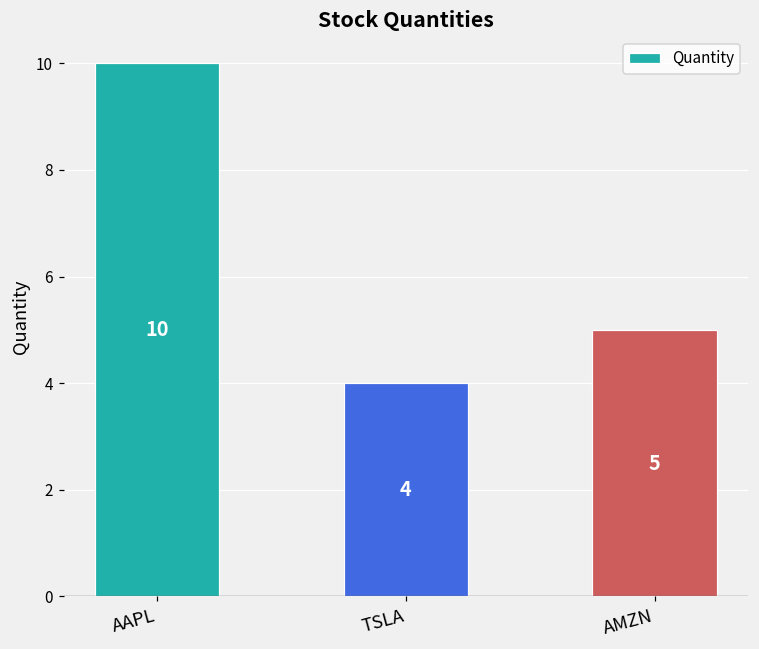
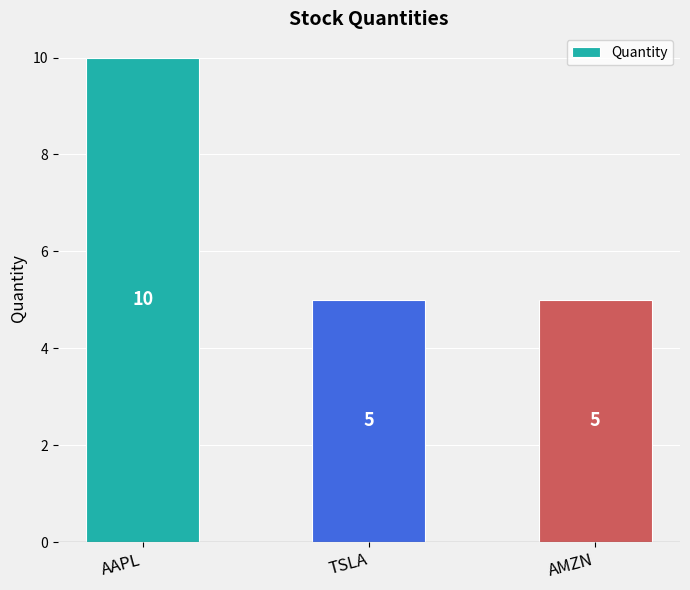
  {
    "AAPL": 10,
-   "TSLA": 4,
+   "TSLA": 5,
    "AMZN": 5
  }
